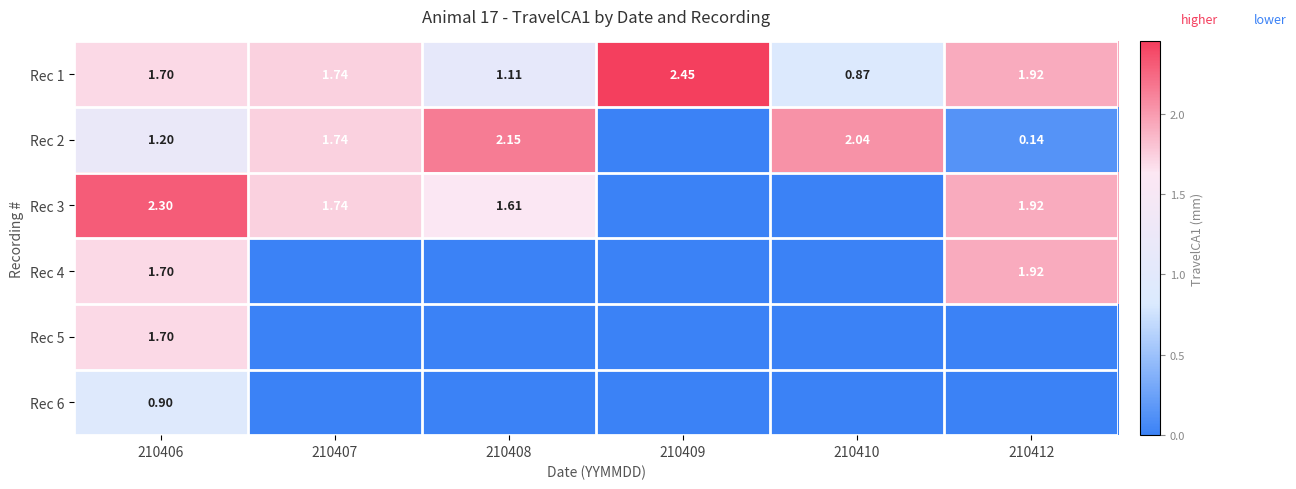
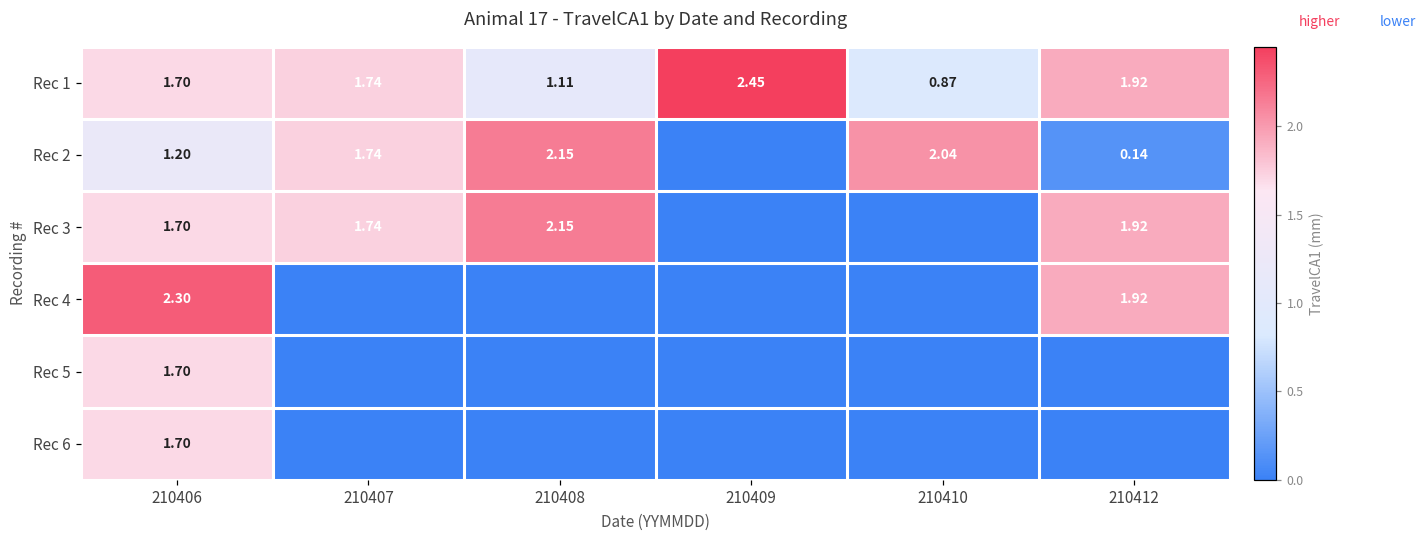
  {
    "Rec 1": {
      "210406": 1.70,
      "210408": 1.11,
      "210409": 2.45,
      "210410": 0.87,
      "210412": 1.92
    },
    "Rec 2": {
      "210406": 1.20,
      "210408": 2.15,
      "210410": 2.04,
      "210412": 0.14
    },
    "Rec 3": {
-     "210406": 2.30,
-     "210408": 1.61,
+     "210406": 1.70,
+     "210408": 2.15,
      "210412": 1.92
    },
    "Rec 4": {
-     "210406": 1.70,
+     "210406": 2.30,
      "210412": 1.92
    },
    "Rec 5": {
      "210406": 1.70
    },
    "Rec 6": {
-     "210406": 0.90
+     "210406": 1.70
    }
  }
